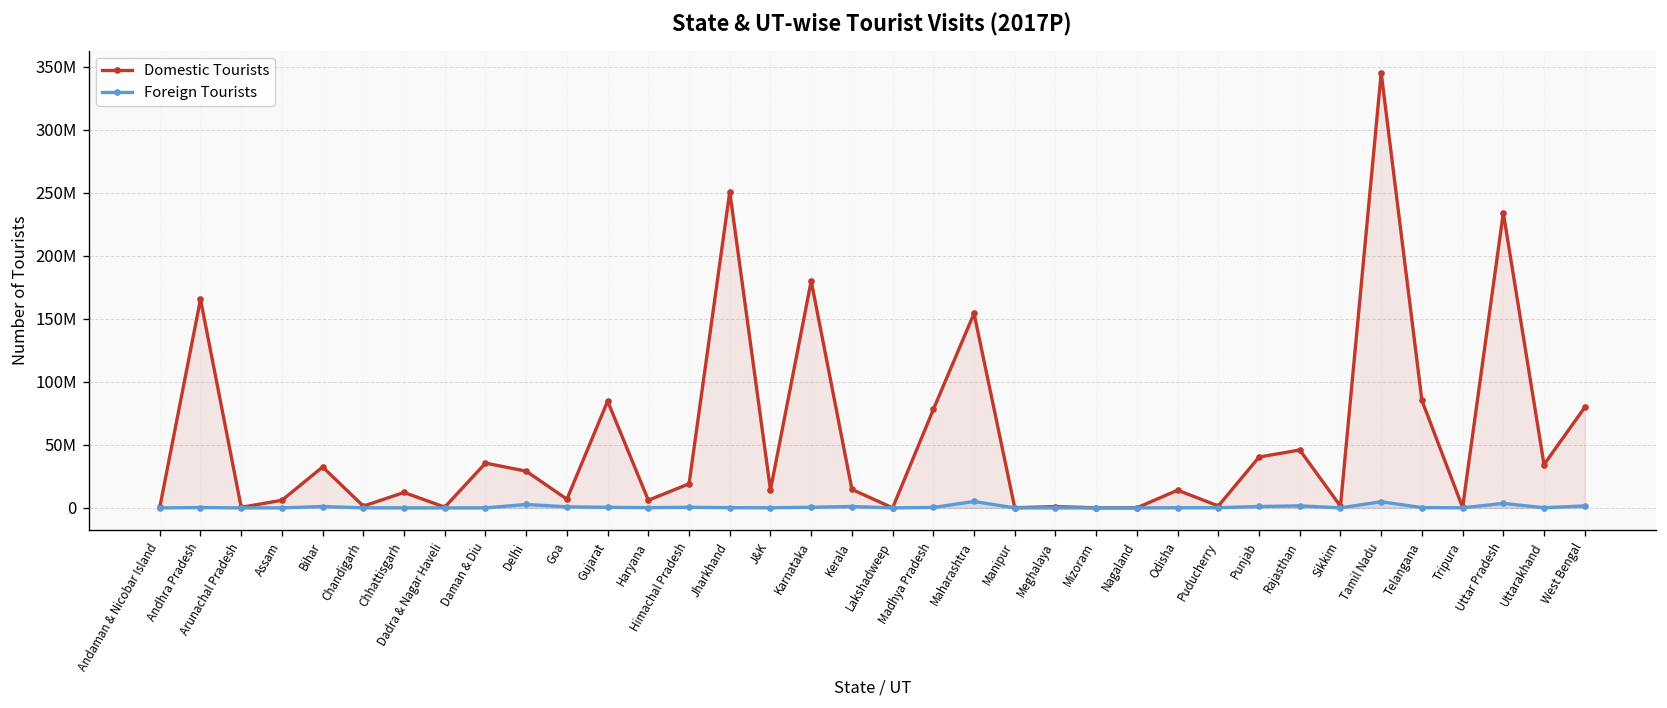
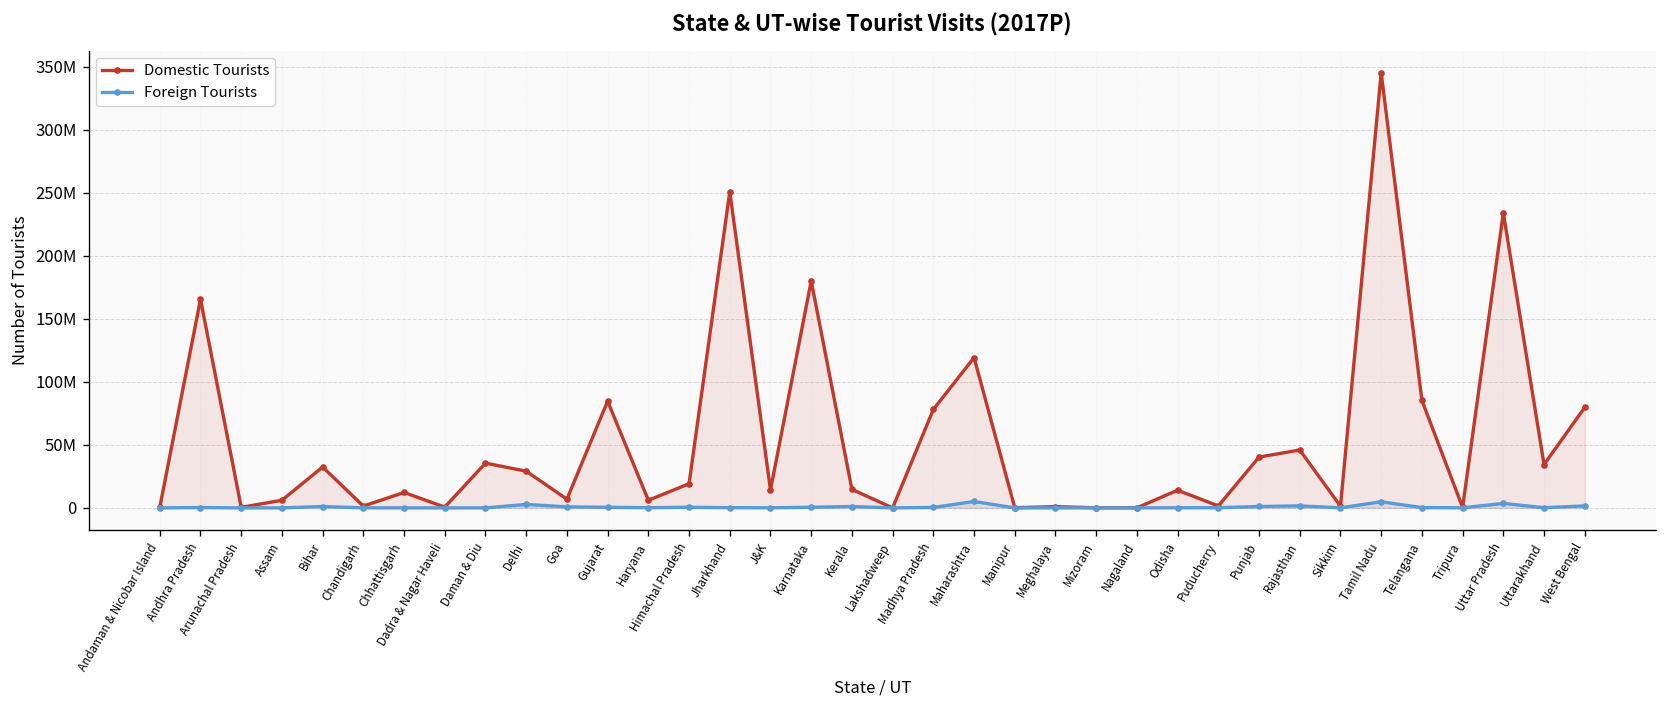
  {
    "Domestic Tourists": {
      "Andhra Pradesh": 165000000,
      "Assam": 6000000,
      "Bihar": 32000000,
      "Chhattisgarh": 12000000,
      "Daman & Diu": 36000000,
      "Delhi": 29000000,
      "Goa": 7000000,
      "Gujarat": 85000000,
      "Haryana": 6000000,
      "Himachal Pradesh": 19000000,
      "Jharkhand": 251000000,
      "J&K": 14000000,
      "Karnataka": 180000000,
      "Kerala": 15000000,
      "Madhya Pradesh": 78000000,
-     "Maharashtra": 154000000,
+     "Maharashtra": 119000000,
      "Odisha": 14000000,
      "Punjab": 40000000,
      "Rajasthan": 46000000,
      "Tamil Nadu": 345000000,
      "Telangana": 85000000,
      "Uttar Pradesh": 234000000,
      "Uttarakhand": 34000000,
      "West Bengal": 80000000
    },
    "Foreign Tourists": {
      "Andhra Pradesh": 0,
      "Assam": 0,
      "Bihar": 1000000,
      "Chhattisgarh": 0,
      "Daman & Diu": 0,
      "Delhi": 3000000,
      "Goa": 1000000,
      "Gujarat": 0,
      "Haryana": 0,
      "Himachal Pradesh": 0,
      "Jharkhand": 0,
      "J&K": 0,
      "Karnataka": 0,
      "Kerala": 1000000,
      "Madhya Pradesh": 0,
      "Maharashtra": 5000000,
      "Odisha": 0,
      "Punjab": 1000000,
      "Rajasthan": 2000000,
      "Tamil Nadu": 5000000,
      "Telangana": 0,
      "Uttar Pradesh": 4000000,
      "Uttarakhand": 0,
      "West Bengal": 2000000
    }
  }
